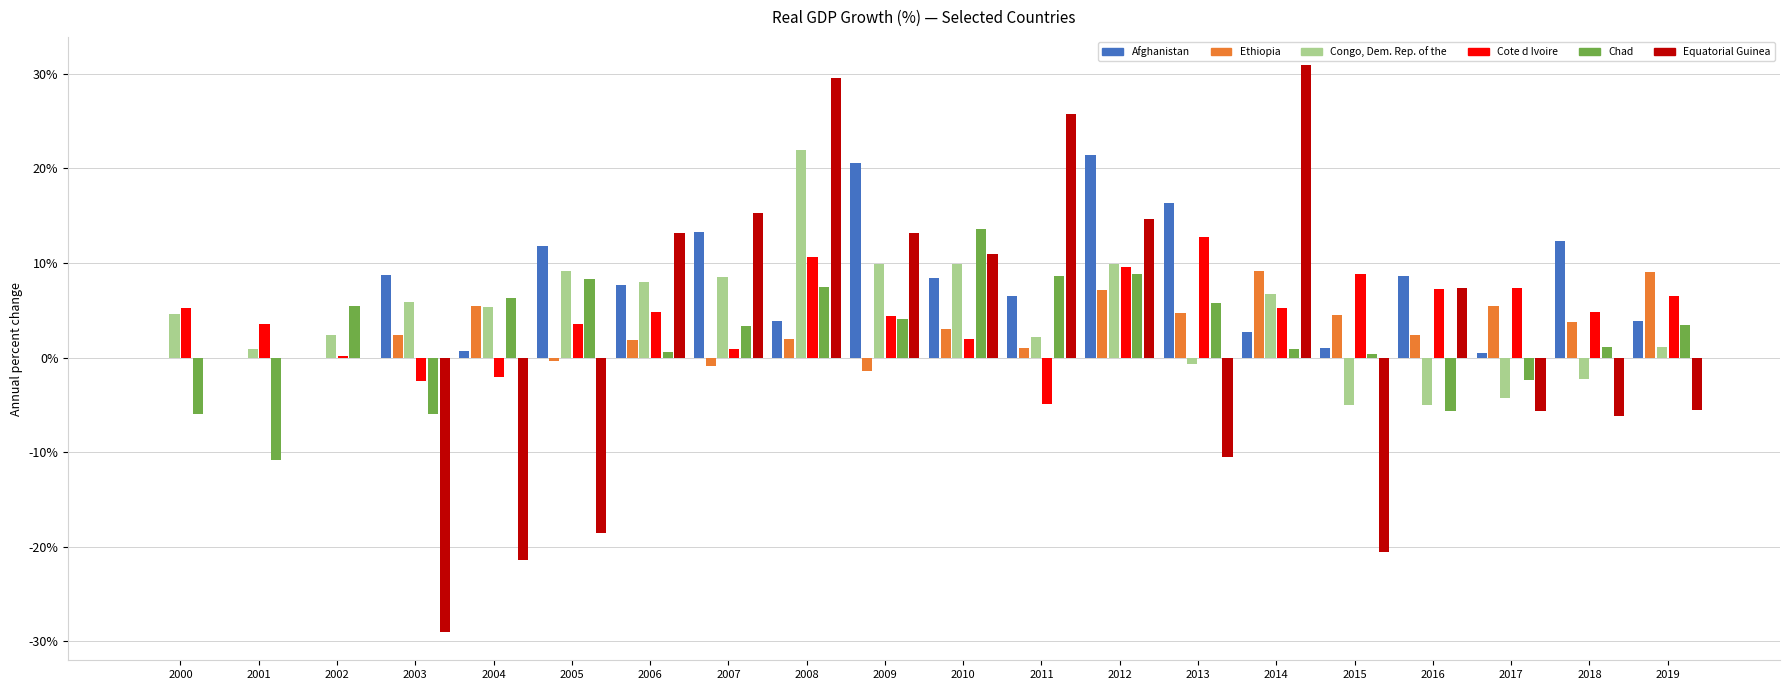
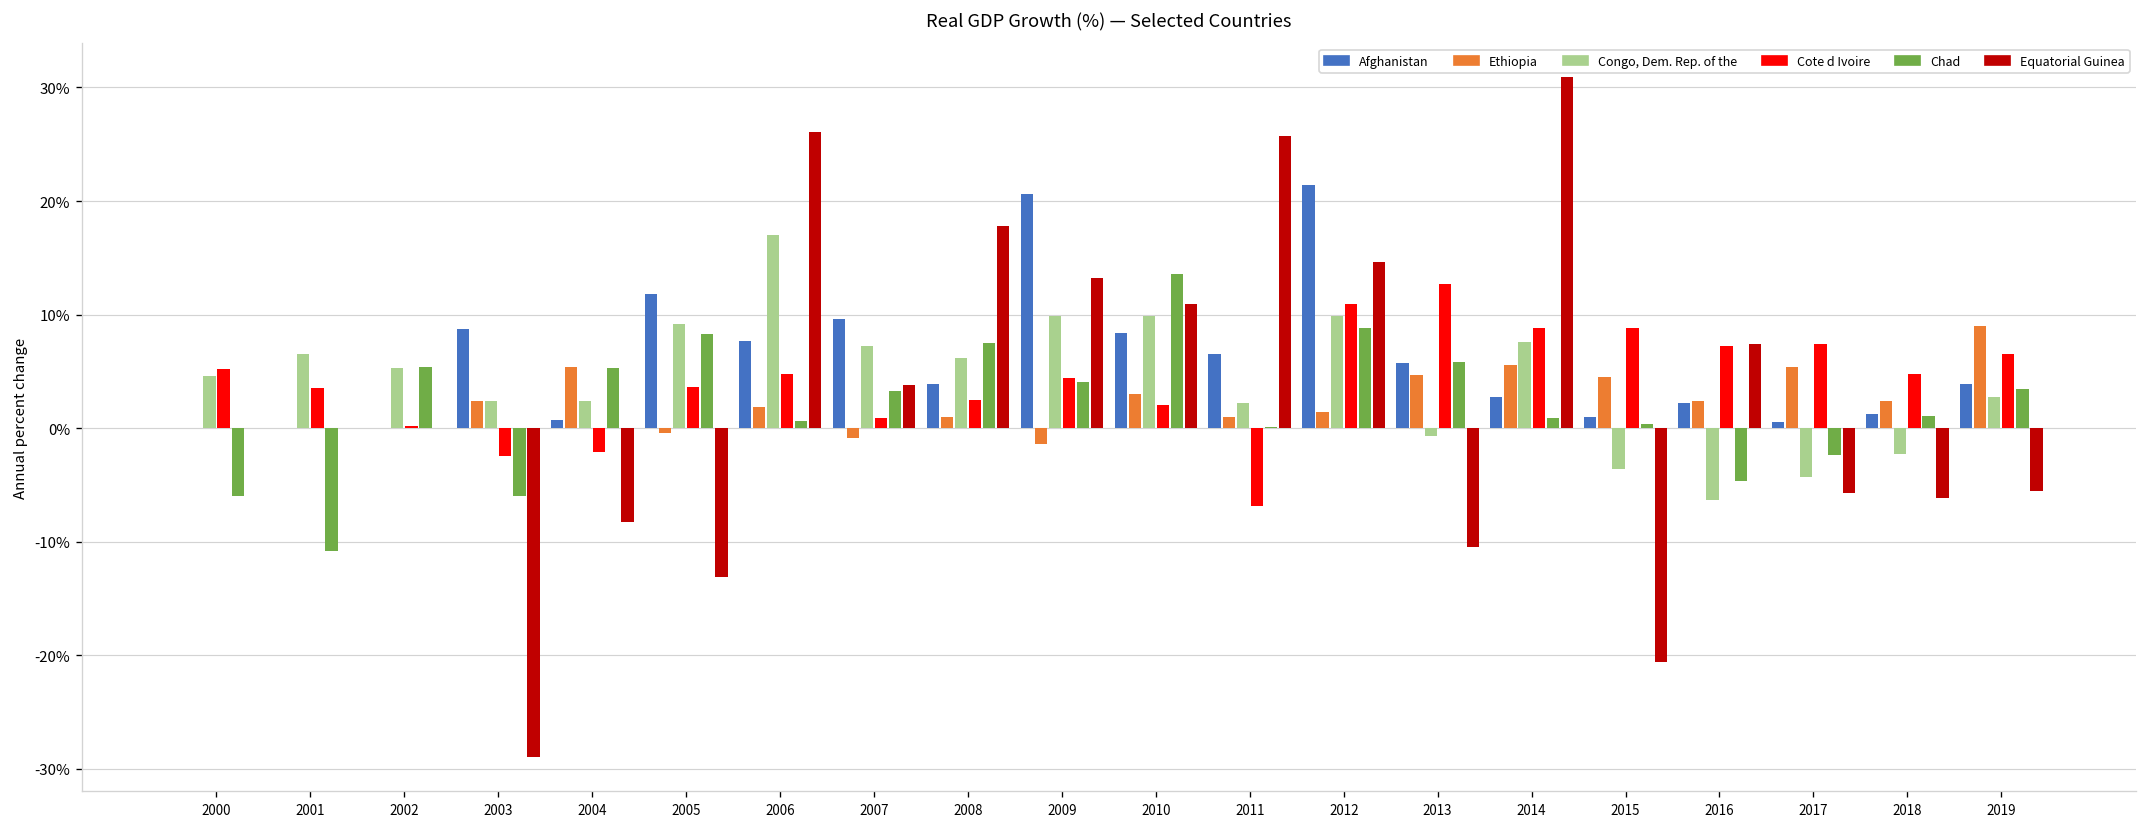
  {
    "Afghanistan": {
      "2000": "0%",
      "2001": "0%",
      "2002": "0%",
      "2003": "9%",
      "2004": "1%",
      "2005": "12%",
      "2006": "8%",
-     "2007": "13%",
+     "2007": "10%",
      "2008": "4%",
      "2009": "21%",
      "2010": "8%",
      "2011": "7%",
      "2012": "21%",
-     "2013": "16%",
+     "2013": "6%",
      "2014": "3%",
      "2015": "1%",
-     "2016": "9%",
+     "2016": "2%",
      "2017": "1%",
-     "2018": "12%",
+     "2018": "1%",
      "2019": "4%"
    },
    "Ethiopia": {
      "2000": "0%",
      "2001": "0%",
      "2002": "0%",
      "2003": "2%",
      "2004": "5%",
      "2005": "0%",
      "2006": "2%",
      "2007": "-1%",
-     "2008": "2%",
+     "2008": "1%",
      "2009": "-1%",
      "2010": "3%",
      "2011": "1%",
-     "2012": "7%",
+     "2012": "1%",
      "2013": "5%",
-     "2014": "9%",
+     "2014": "6%",
      "2015": "5%",
      "2016": "2%",
      "2017": "5%",
-     "2018": "4%",
+     "2018": "2%",
      "2019": "9%"
    },
    "Congo, Dem. Rep. of the": {
      "2000": "5%",
-     "2001": "1%",
-     "2002": "2%",
-     "2003": "6%",
-     "2004": "5%",
+     "2001": "7%",
+     "2002": "5%",
+     "2003": "2%",
+     "2004": "2%",
      "2005": "9%",
-     "2006": "8%",
-     "2007": "9%",
-     "2008": "22%",
+     "2006": "17%",
+     "2007": "7%",
+     "2008": "6%",
      "2009": "10%",
      "2010": "10%",
      "2011": "2%",
      "2012": "10%",
      "2013": "-1%",
-     "2014": "7%",
-     "2015": "-5%",
-     "2016": "-5%",
+     "2014": "8%",
+     "2015": "-4%",
+     "2016": "-6%",
      "2017": "-4%",
      "2018": "-2%",
-     "2019": "1%"
+     "2019": "3%"
    },
    "Cote d Ivoire": {
      "2000": "5%",
      "2001": "4%",
      "2003": "-3%",
      "2004": "-2%",
      "2005": "4%",
      "2006": "5%",
      "2007": "1%",
-     "2008": "11%",
+     "2008": "3%",
      "2009": "4%",
      "2010": "2%",
-     "2011": "-5%",
-     "2012": "10%",
+     "2011": "-7%",
+     "2012": "11%",
      "2013": "13%",
-     "2014": "5%",
+     "2014": "9%",
      "2015": "9%",
      "2016": "7%",
      "2017": "7%",
      "2018": "5%",
      "2019": "7%"
    },
    "Chad": {
      "2000": "-6%",
      "2001": "-11%",
      "2002": "5%",
      "2003": "-6%",
-     "2004": "6%",
+     "2004": "5%",
      "2005": "8%",
      "2006": "1%",
      "2007": "3%",
      "2008": "8%",
      "2009": "4%",
      "2010": "14%",
-     "2011": "9%",
+     "2011": "0%",
      "2012": "9%",
      "2013": "6%",
      "2014": "1%",
      "2015": "0%",
-     "2016": "-6%",
+     "2016": "-5%",
      "2017": "-2%",
      "2018": "1%",
      "2019": "3%"
    },
    "Equatorial Guinea": {
      "2000": "0%",
      "2001": "0%",
      "2002": "0%",
      "2003": "-29%",
-     "2004": "-21%",
-     "2005": "-19%",
-     "2006": "13%",
-     "2007": "15%",
-     "2008": "30%",
+     "2004": "-8%",
+     "2005": "-13%",
+     "2006": "26%",
+     "2007": "4%",
+     "2008": "18%",
      "2009": "13%",
      "2010": "11%",
      "2011": "26%",
      "2012": "15%",
      "2013": "-11%",
      "2014": "31%",
      "2015": "-21%",
      "2016": "7%",
      "2017": "-6%",
      "2018": "-6%",
      "2019": "-6%"
    }
  }
